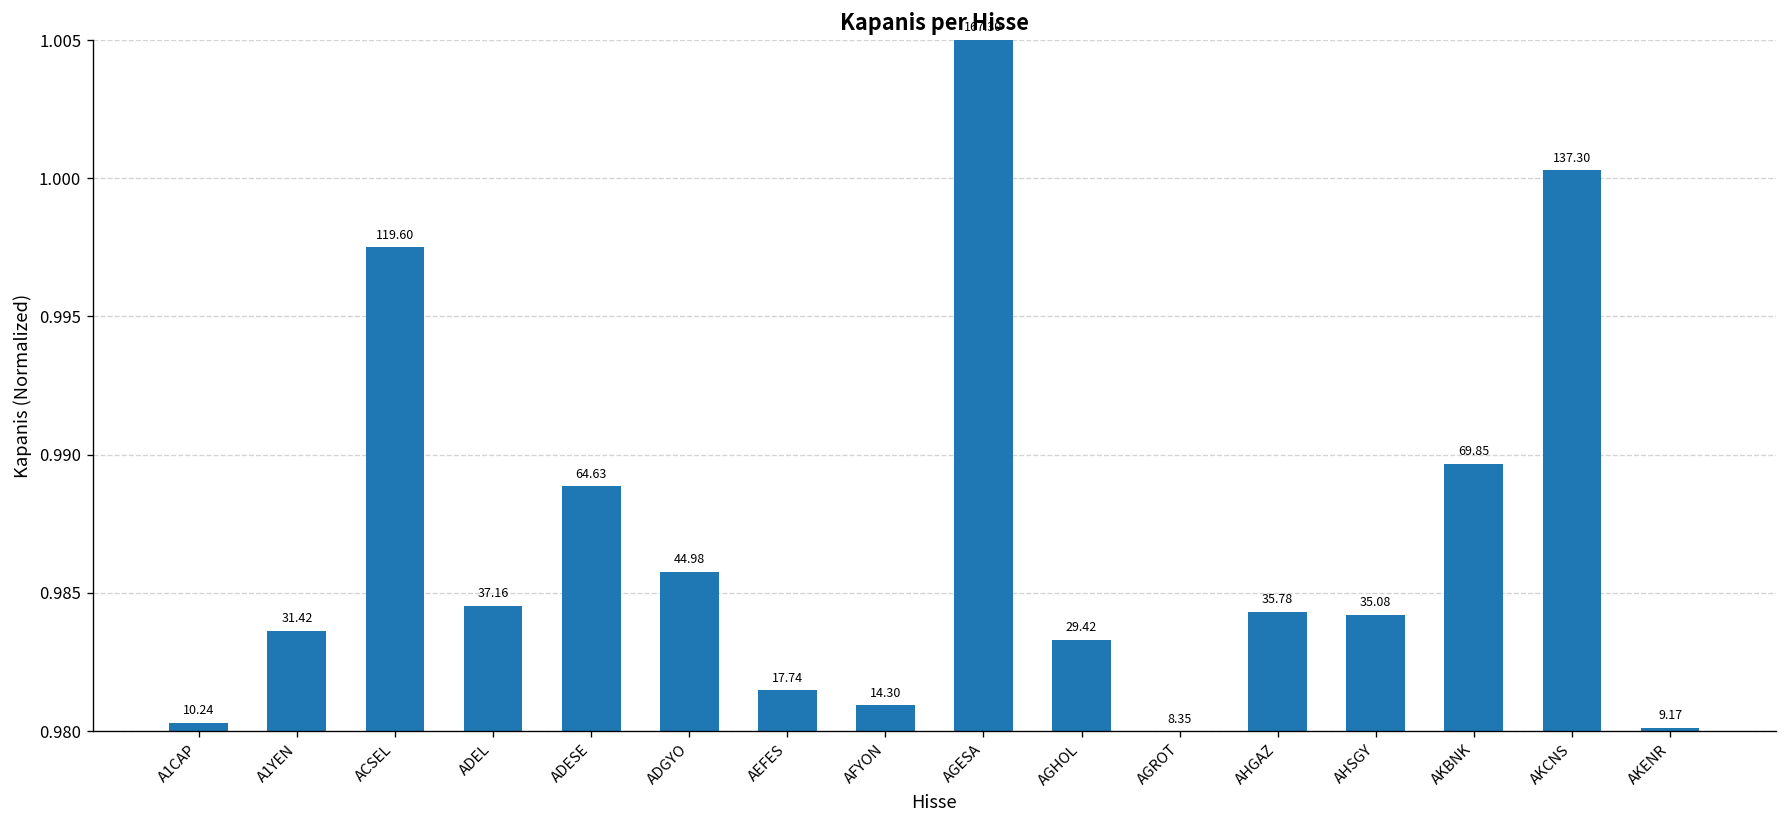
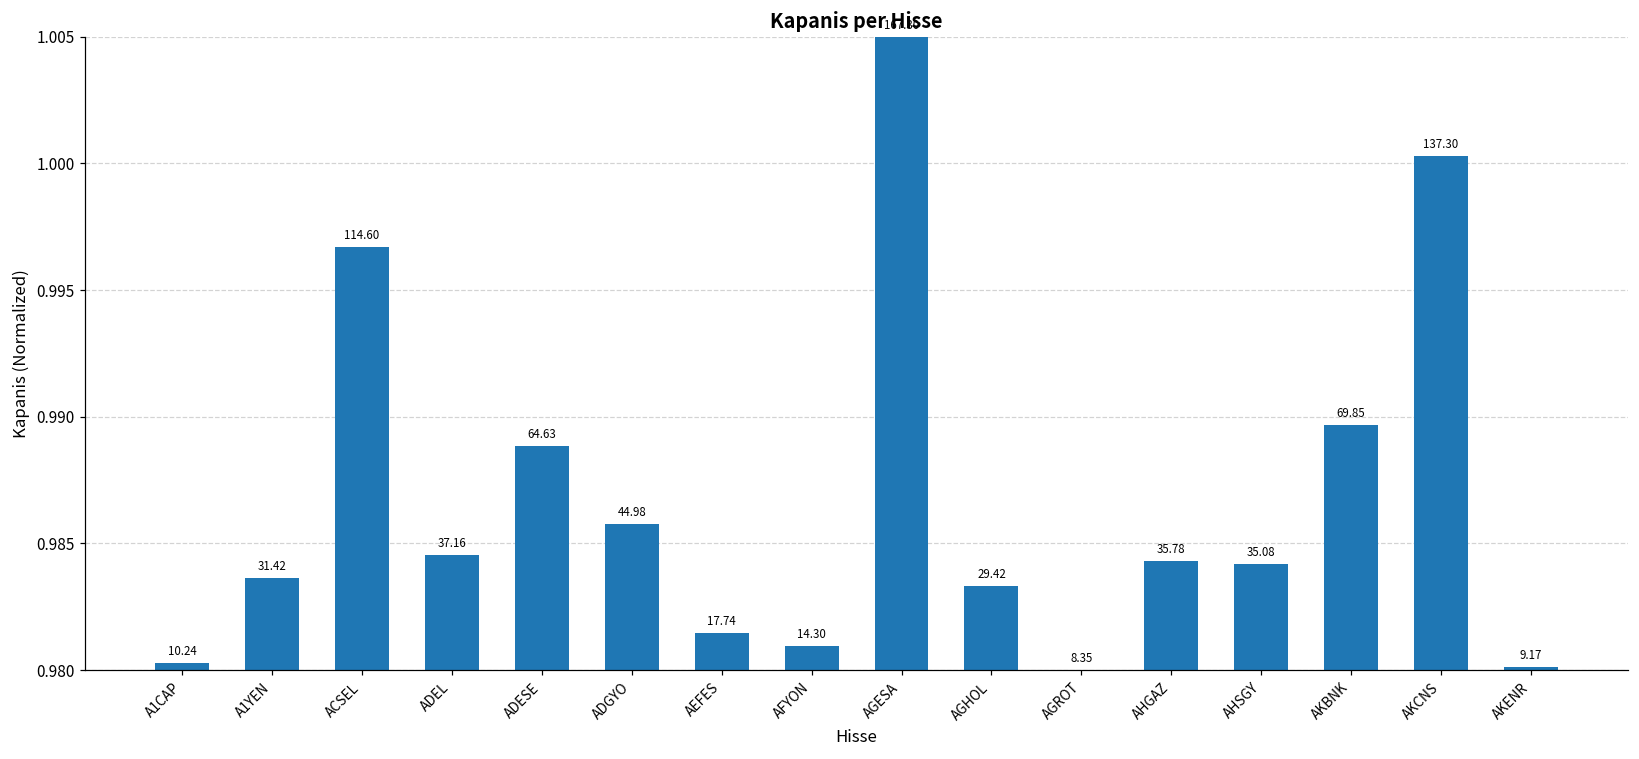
  {
-   "ACSEL": 119.60
+   "ACSEL": 114.60
  }
